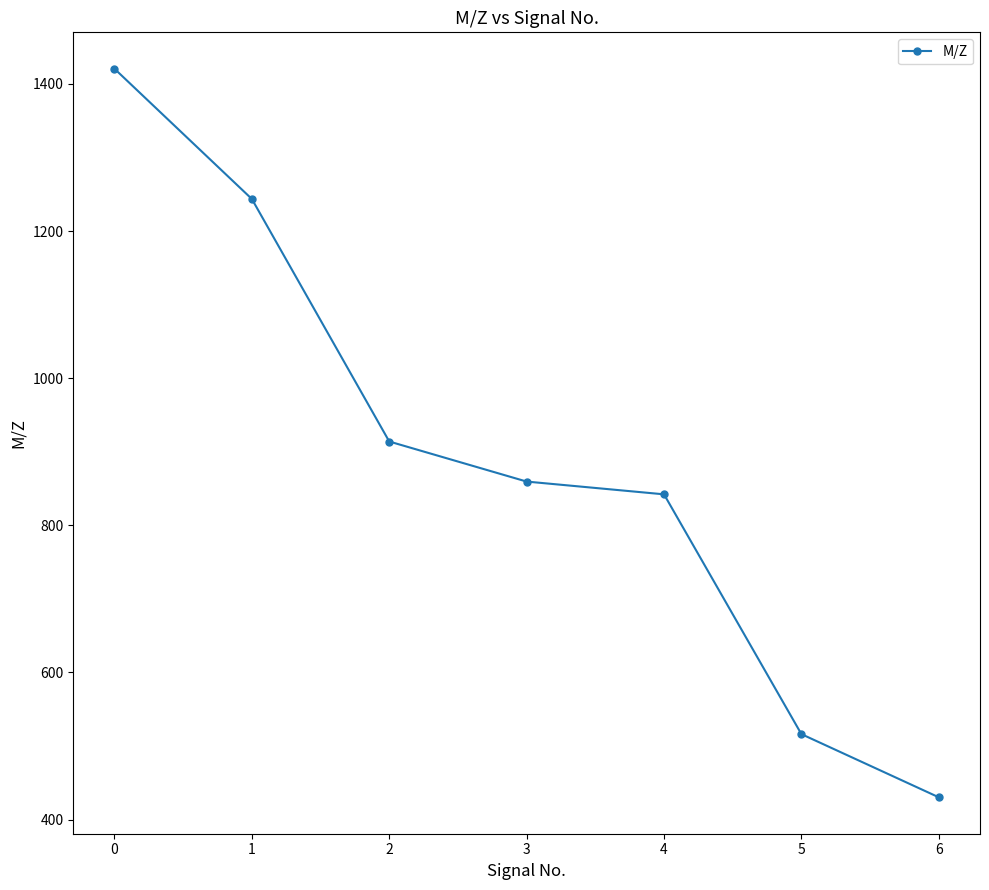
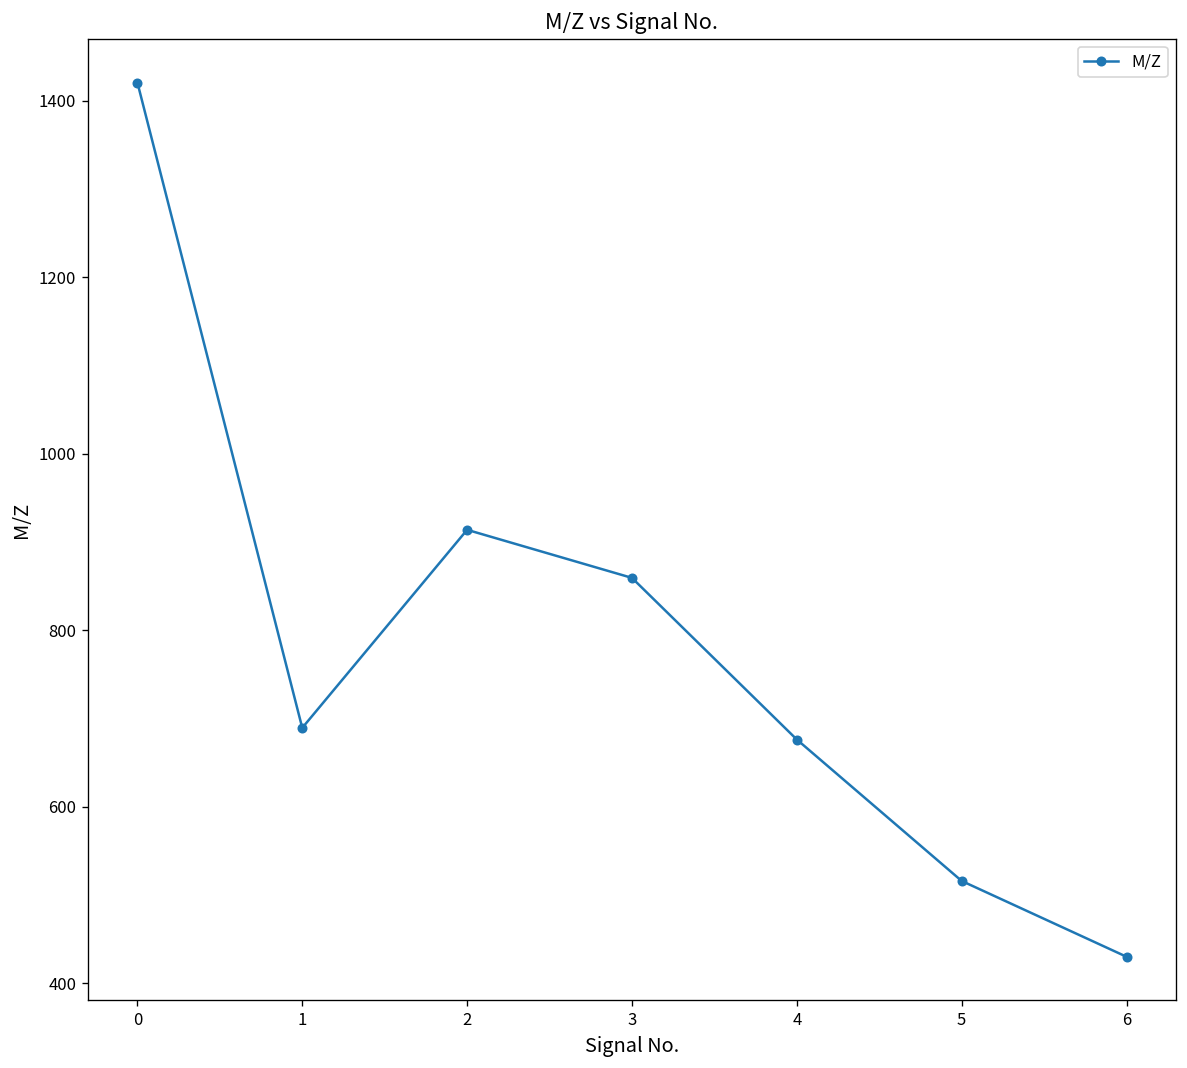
  {
    "0": 1420,
-   "1": 1240,
+   "1": 690,
    "2": 910,
    "3": 860,
-   "4": 840,
+   "4": 680,
    "5": 520,
    "6": 430
  }
